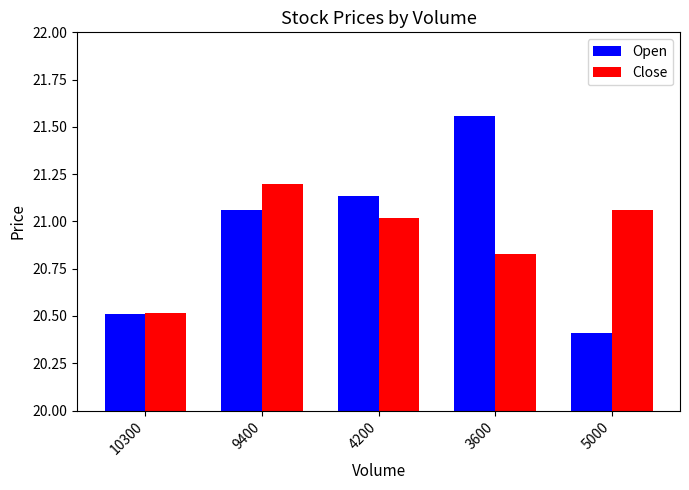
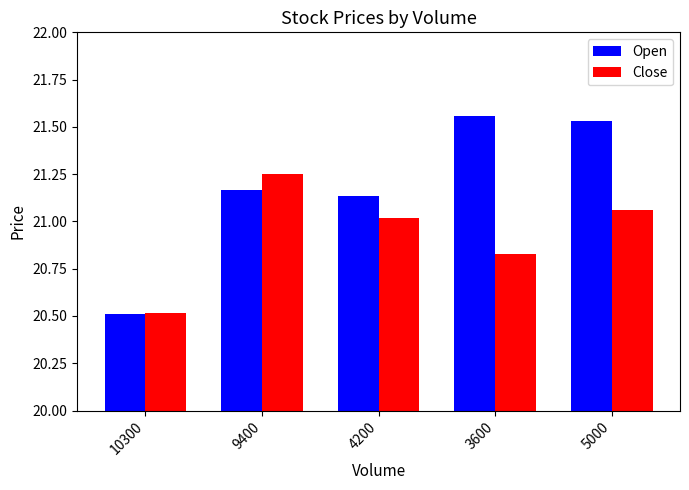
  {
    "Open": {
      "10300": 20.51,
-     "9400": 21.06,
+     "9400": 21.17,
      "4200": 21.13,
      "3600": 21.56,
-     "5000": 20.41
+     "5000": 21.53
    },
    "Close": {
      "10300": 20.52,
-     "9400": 21.20,
+     "9400": 21.25,
      "4200": 21.02,
      "3600": 20.83,
      "5000": 21.06
    }
  }
